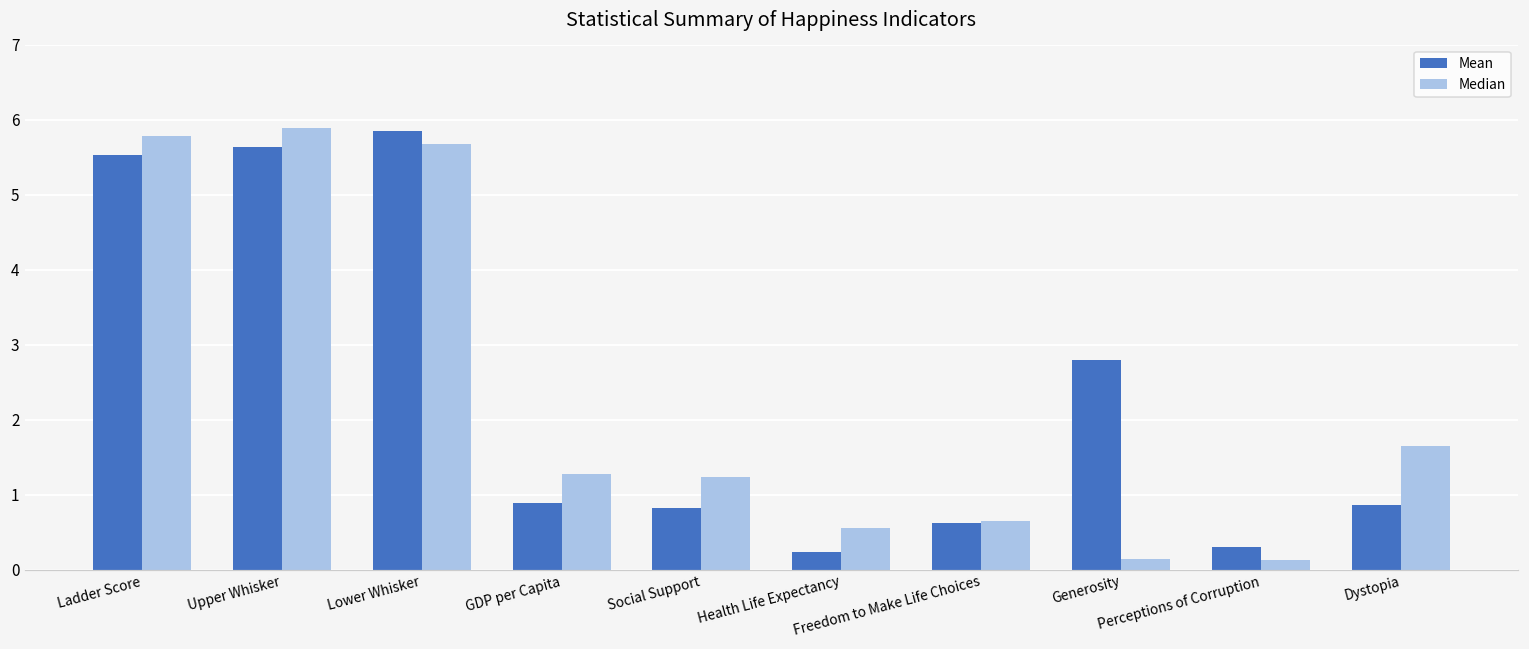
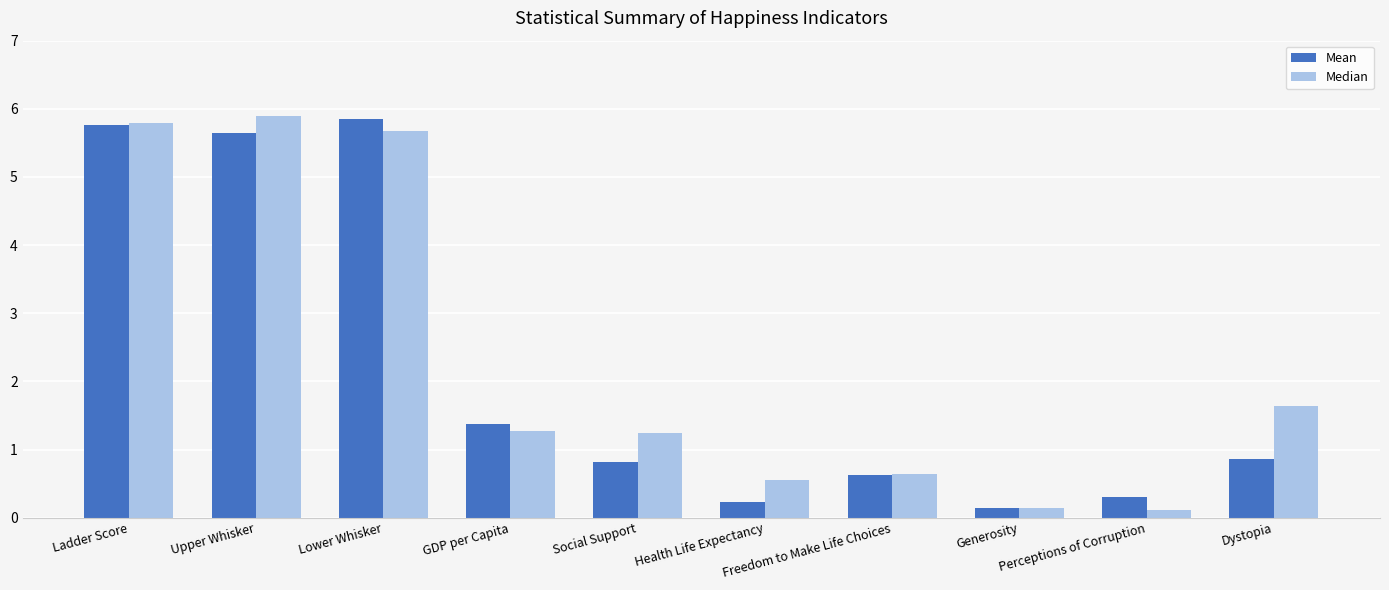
  {
    "Mean": {
-     "Ladder Score": 5.5,
+     "Ladder Score": 5.8,
      "Upper Whisker": 5.6,
      "Lower Whisker": 5.9,
-     "GDP per Capita": 0.9,
+     "GDP per Capita": 1.4,
      "Social Support": 0.8,
      "Health Life Expectancy": 0.2,
      "Freedom to Make Life Choices": 0.6,
-     "Generosity": 2.8,
+     "Generosity": 0.1,
      "Perceptions of Corruption": 0.3,
      "Dystopia": 0.9
    },
    "Median": {
      "Ladder Score": 5.8,
      "Upper Whisker": 5.9,
      "Lower Whisker": 5.7,
      "GDP per Capita": 1.3,
      "Social Support": 1.2,
      "Health Life Expectancy": 0.5,
      "Freedom to Make Life Choices": 0.6,
      "Generosity": 0.1,
      "Perceptions of Corruption": 0.1,
      "Dystopia": 1.6
    }
  }
